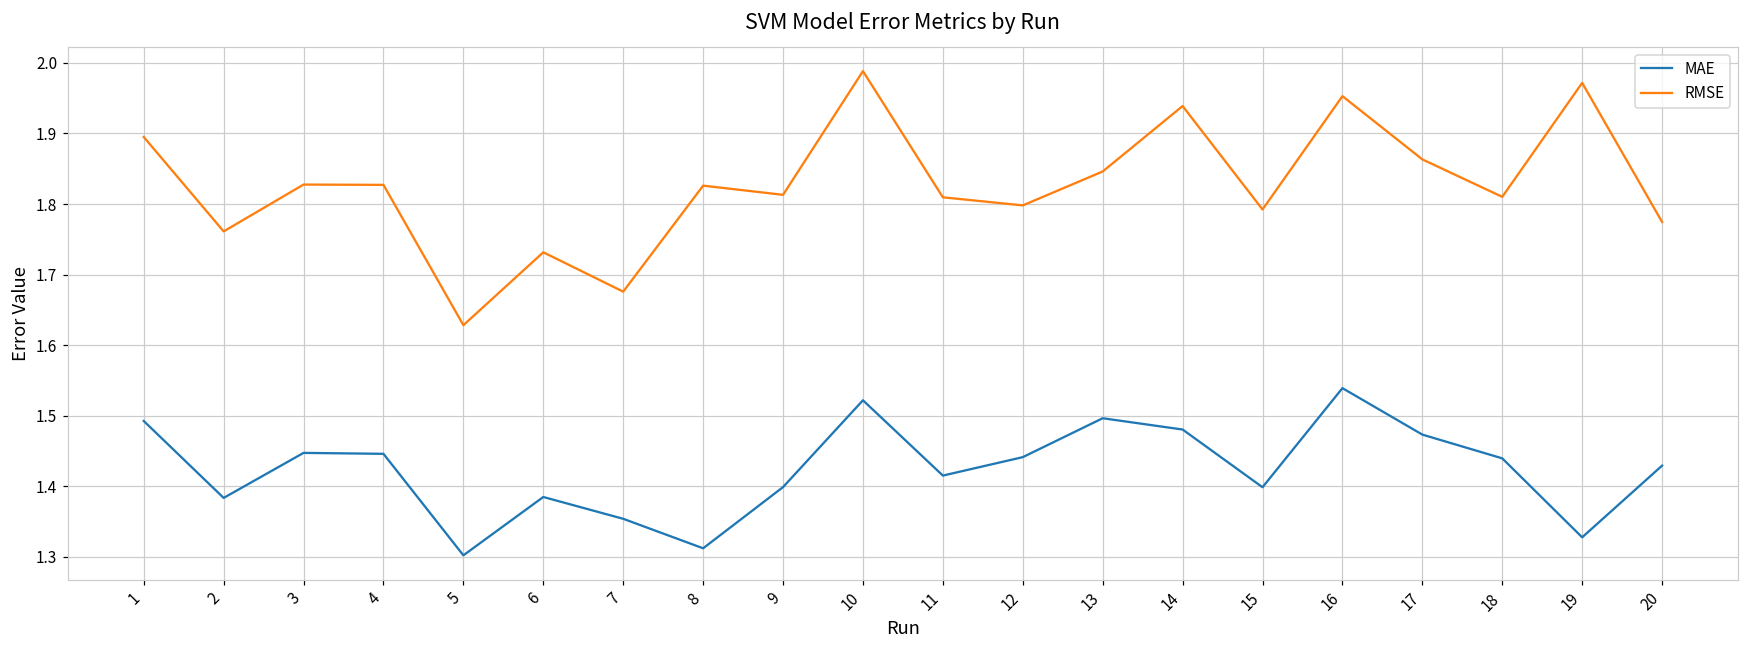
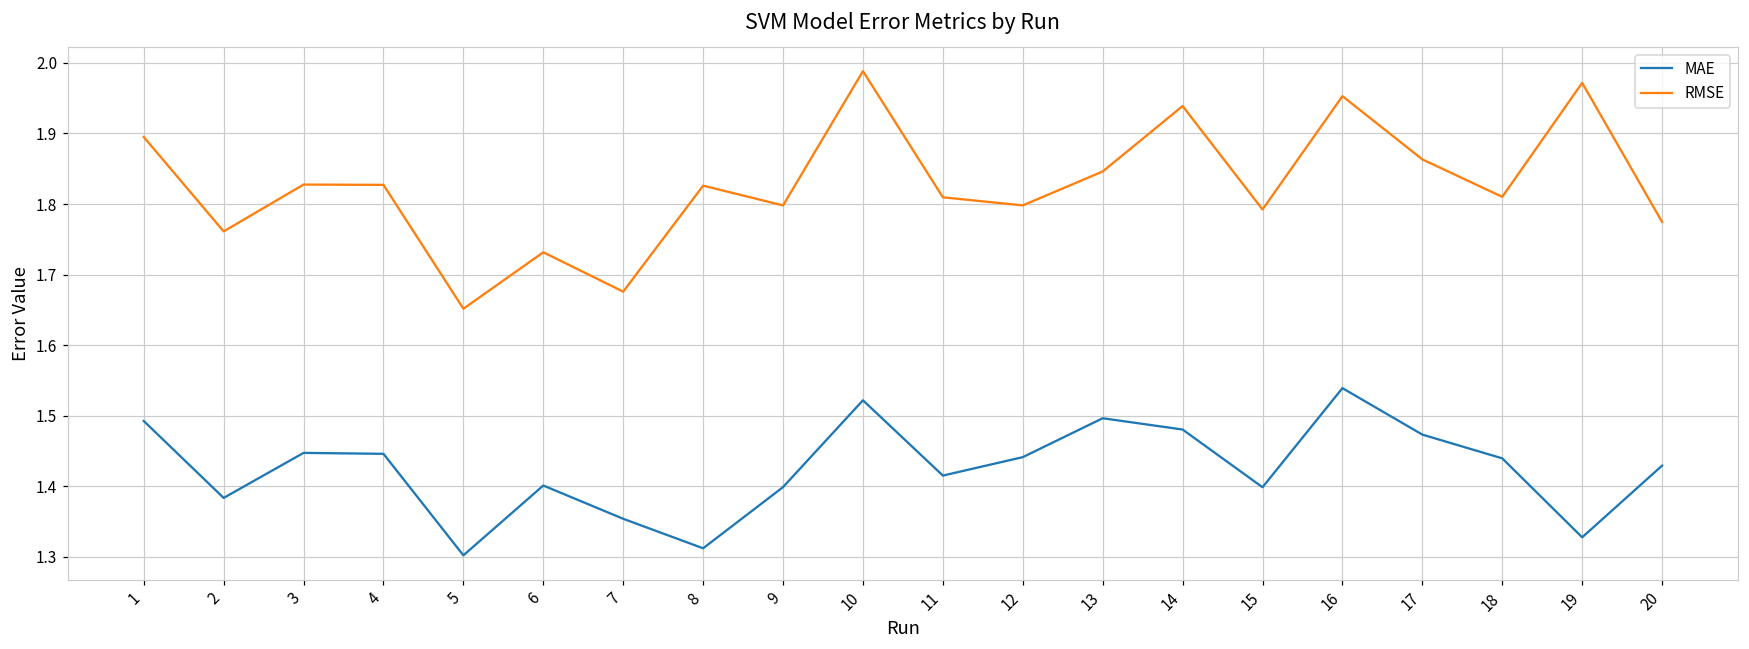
  {
    "MAE": {
      "1": 1.49,
      "2": 1.38,
      "3": 1.45,
      "4": 1.45,
      "5": 1.30,
-     "6": 1.39,
+     "6": 1.40,
      "7": 1.35,
      "8": 1.31,
      "9": 1.40,
      "10": 1.52,
      "11": 1.42,
      "12": 1.44,
      "13": 1.50,
      "14": 1.48,
      "15": 1.40,
      "16": 1.54,
      "17": 1.47,
      "18": 1.44,
      "19": 1.33,
      "20": 1.43
    },
    "RMSE": {
      "1": 1.90,
      "2": 1.76,
      "3": 1.83,
      "4": 1.83,
-     "5": 1.63,
+     "5": 1.65,
      "6": 1.73,
      "7": 1.68,
      "8": 1.83,
-     "9": 1.81,
+     "9": 1.80,
      "10": 1.99,
      "11": 1.81,
      "12": 1.80,
      "13": 1.85,
      "14": 1.94,
      "15": 1.79,
      "16": 1.95,
      "17": 1.86,
      "18": 1.81,
      "19": 1.97,
      "20": 1.77
    }
  }
